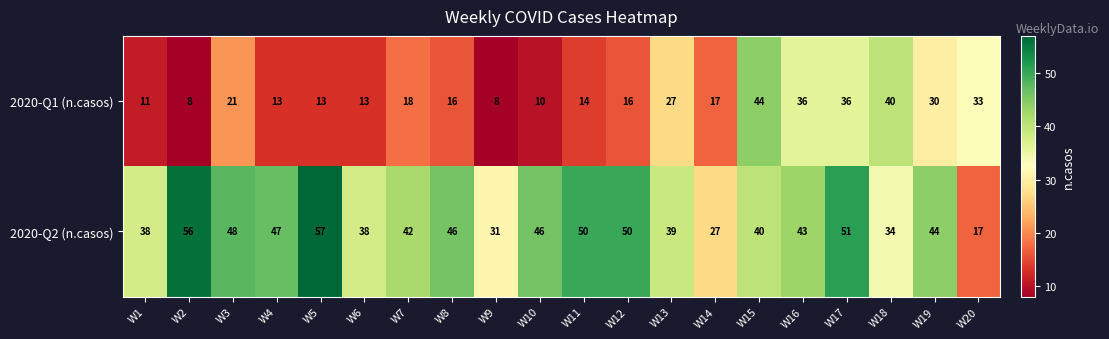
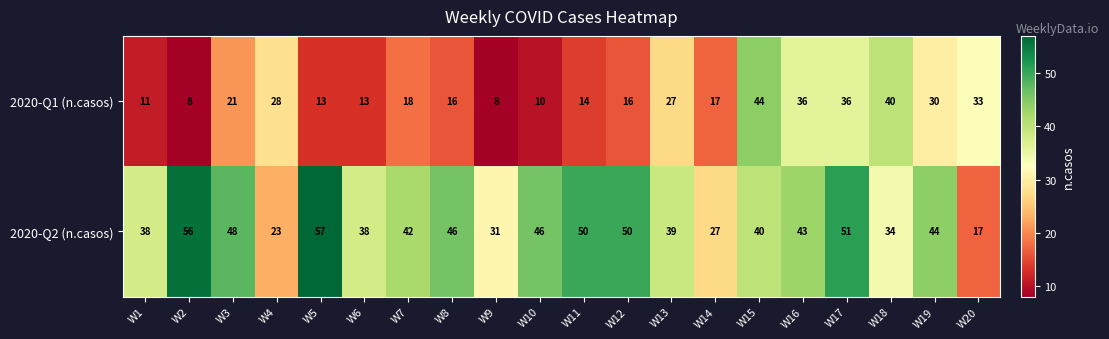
  {
    "2020-Q1 (n.casos)": {
      "W1": 11,
      "W2": 8,
      "W3": 21,
-     "W4": 13,
+     "W4": 28,
      "W5": 13,
      "W6": 13,
      "W7": 18,
      "W8": 16,
      "W9": 8,
      "W10": 10,
      "W11": 14,
      "W12": 16,
      "W13": 27,
      "W14": 17,
      "W15": 44,
      "W16": 36,
      "W17": 36,
      "W18": 40,
      "W19": 30,
      "W20": 33
    },
    "2020-Q2 (n.casos)": {
      "W1": 38,
      "W2": 56,
      "W3": 48,
-     "W4": 47,
+     "W4": 23,
      "W5": 57,
      "W6": 38,
      "W7": 42,
      "W8": 46,
      "W9": 31,
      "W10": 46,
      "W11": 50,
      "W12": 50,
      "W13": 39,
      "W14": 27,
      "W15": 40,
      "W16": 43,
      "W17": 51,
      "W18": 34,
      "W19": 44,
      "W20": 17
    }
  }
